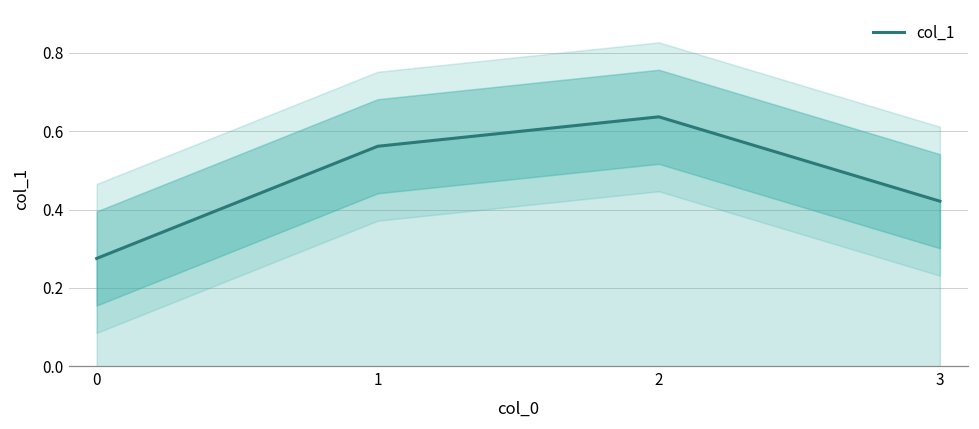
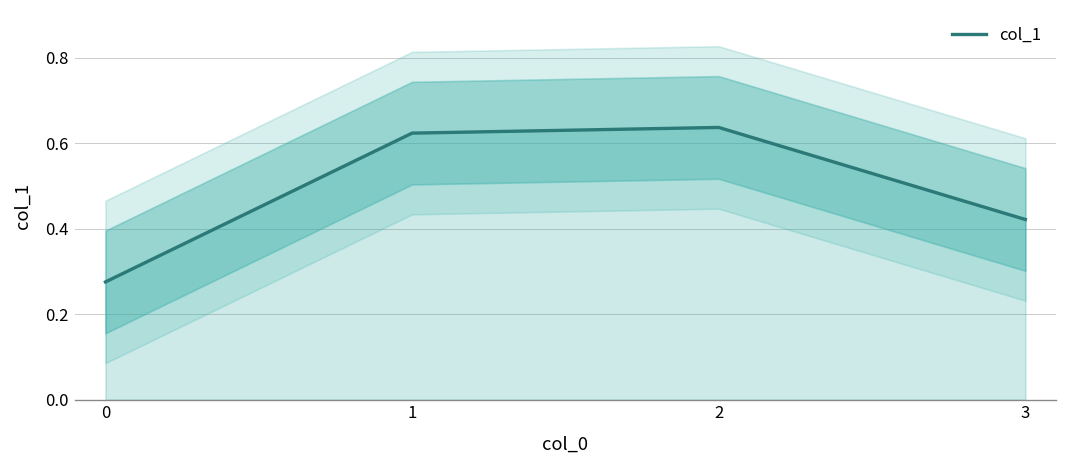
  {
    "col_1": {
      "0": 0.28,
-     "1": 0.56,
+     "1": 0.62,
      "2": 0.64,
      "3": 0.42
    }
  }
